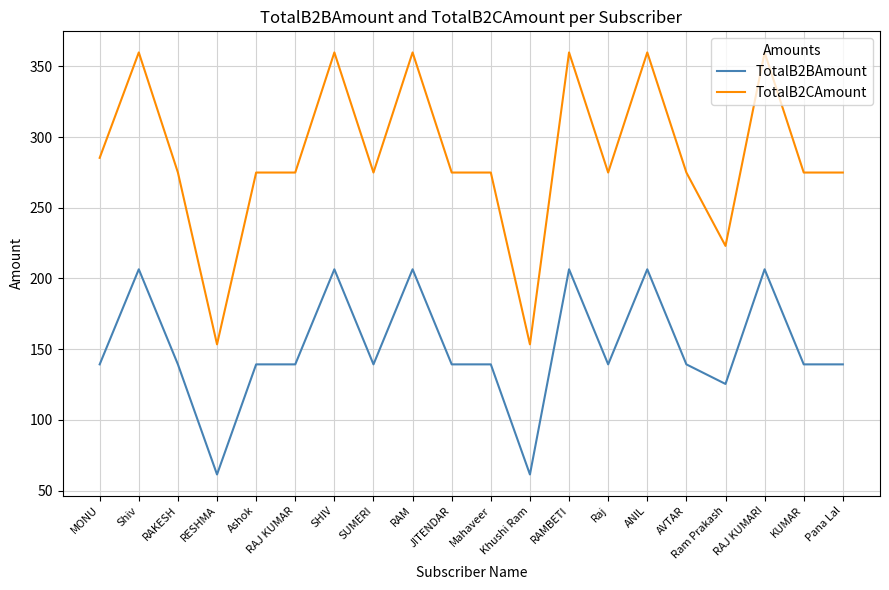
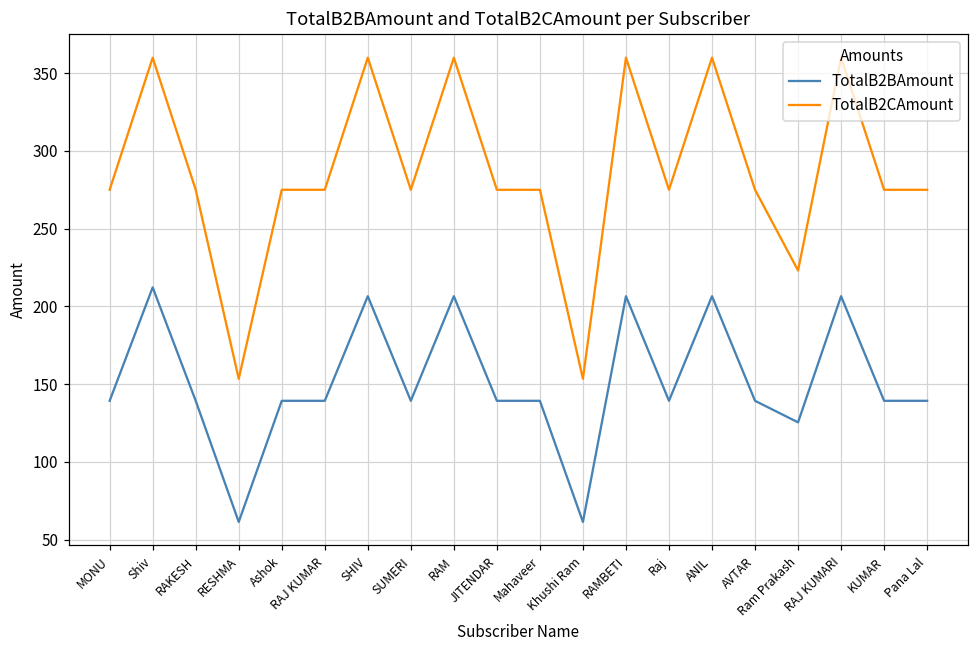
  {
    "TotalB2BAmount": {
      "MONU": 139,
-     "Shiv": 207,
+     "Shiv": 212,
      "RAKESH": 139,
      "RESHMA": 61,
      "Ashok": 139,
      "RAJ KUMAR": 139,
      "SHIV": 207,
      "SUMERI": 139,
      "RAM": 207,
      "JITENDAR": 139,
      "Mahaveer": 139,
      "Khushi Ram": 61,
      "RAMBETI": 207,
      "Raj": 139,
      "ANIL": 207,
      "AVTAR": 139,
      "Ram Prakash": 125,
      "RAJ KUMARI": 207,
      "KUMAR": 139,
      "Pana Lal": 139
    },
    "TotalB2CAmount": {
-     "MONU": 285,
+     "MONU": 275,
      "Shiv": 360,
      "RAKESH": 275,
      "RESHMA": 153,
      "Ashok": 275,
      "RAJ KUMAR": 275,
      "SHIV": 360,
      "SUMERI": 275,
      "RAM": 360,
      "JITENDAR": 275,
      "Mahaveer": 275,
      "Khushi Ram": 153,
      "RAMBETI": 360,
      "Raj": 275,
      "ANIL": 360,
      "AVTAR": 275,
      "Ram Prakash": 223,
      "KUMAR": 275,
      "Pana Lal": 275
    }
  }
